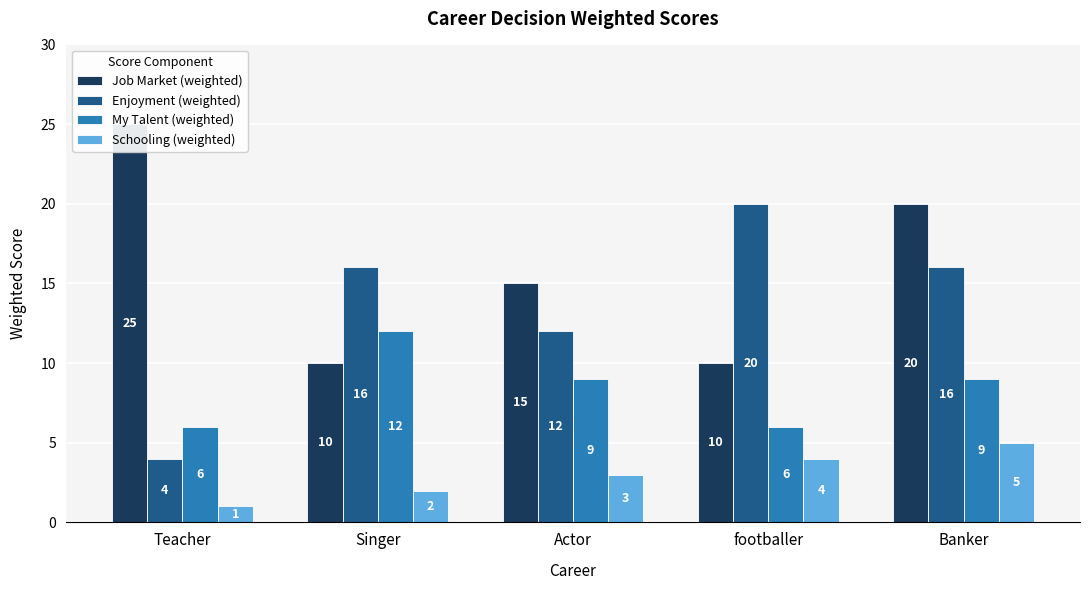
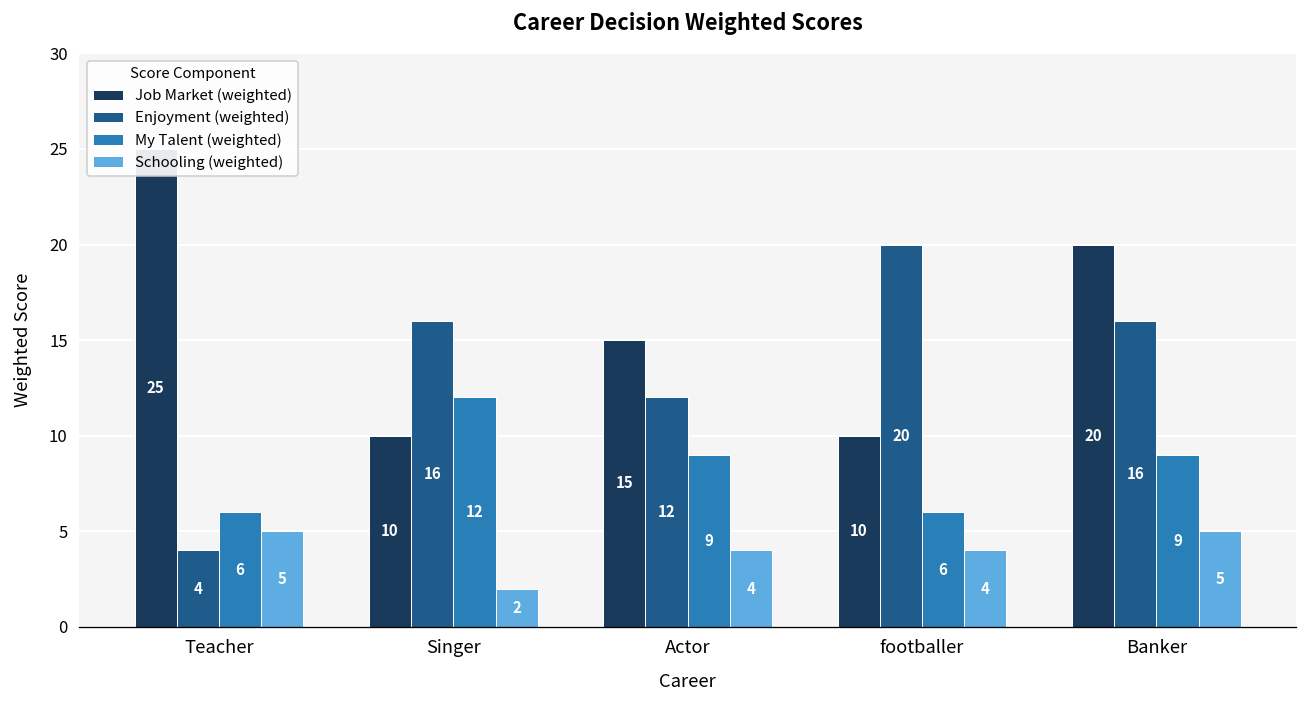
  {
    "Schooling (weighted)": {
-     "Teacher": 1,
+     "Teacher": 5,
      "Singer": 2,
-     "Actor": 3,
+     "Actor": 4,
      "footballer": 4,
      "Banker": 5
    }
  }
